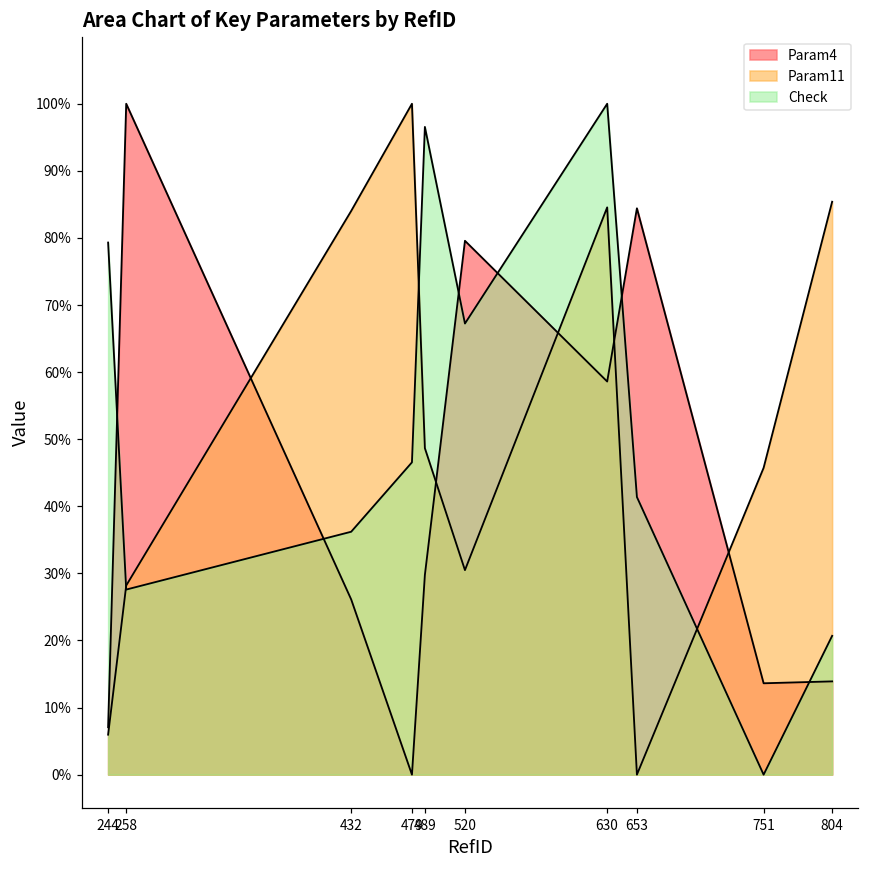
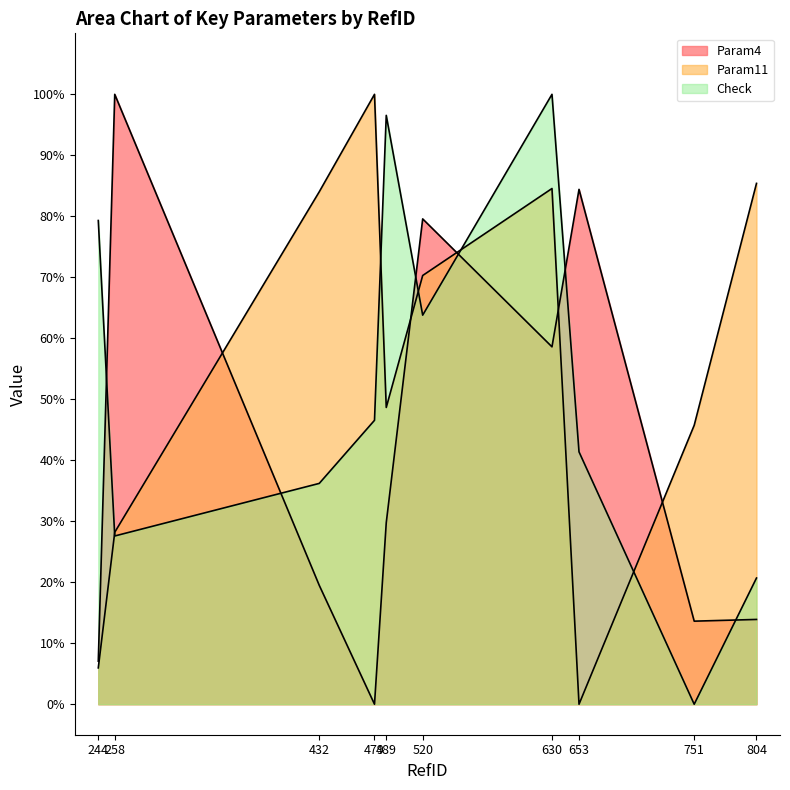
  {
    "Param4": {
-     "432": "26%",
+     "432": "19%",
      "520": "80%",
      "630": "59%",
      "653": "84%",
      "751": "14%",
      "804": "14%"
    },
    "Param11": {
      "432": "84%",
-     "520": "30%",
+     "520": "70%",
      "630": "85%",
      "653": "0%",
      "751": "46%",
      "804": "85%"
    },
    "Check": {
      "432": "36%",
-     "520": "67%",
+     "520": "64%",
      "630": "100%",
      "653": "41%",
      "751": "0%",
      "804": "21%"
    }
  }
